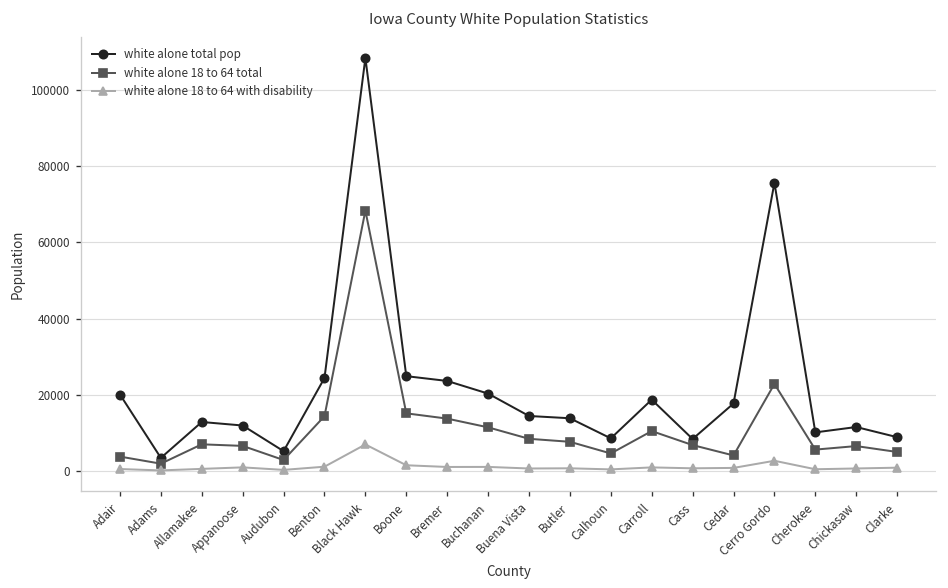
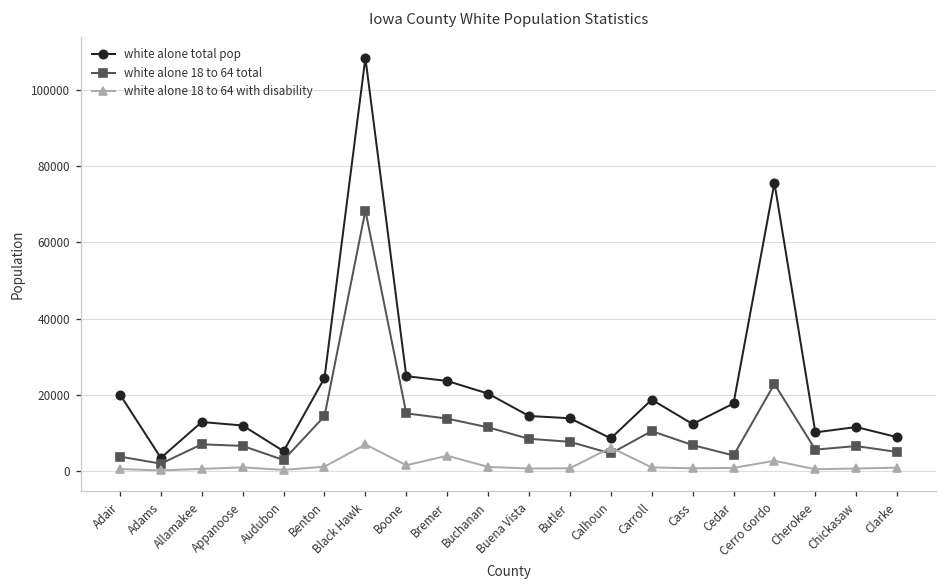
  {
    "white alone total pop": {
      "Adair": 20000,
      "Adams": 3000,
      "Allamakee": 13000,
      "Appanoose": 12000,
      "Audubon": 5000,
      "Benton": 24000,
      "Black Hawk": 108000,
      "Boone": 25000,
      "Bremer": 24000,
      "Buchanan": 20000,
      "Buena Vista": 14000,
      "Butler": 14000,
      "Calhoun": 9000,
      "Carroll": 19000,
-     "Cass": 8000,
+     "Cass": 12000,
      "Cedar": 18000,
      "Cerro Gordo": 76000,
      "Cherokee": 10000,
      "Chickasaw": 12000,
      "Clarke": 9000
    },
    "white alone 18 to 64 total": {
      "Adair": 4000,
      "Adams": 2000,
      "Allamakee": 7000,
      "Appanoose": 7000,
      "Audubon": 3000,
      "Benton": 14000,
      "Black Hawk": 68000,
      "Boone": 15000,
      "Bremer": 14000,
      "Buchanan": 11000,
      "Buena Vista": 8000,
      "Butler": 8000,
      "Calhoun": 5000,
      "Carroll": 10000,
      "Cass": 7000,
      "Cedar": 4000,
      "Cerro Gordo": 23000,
      "Cherokee": 6000,
      "Chickasaw": 7000,
      "Clarke": 5000
    },
    "white alone 18 to 64 with disability": {
      "Adair": 1000,
      "Adams": 0,
      "Allamakee": 1000,
      "Appanoose": 1000,
      "Audubon": 0,
      "Benton": 1000,
      "Black Hawk": 7000,
      "Boone": 2000,
-     "Bremer": 1000,
+     "Bremer": 4000,
      "Buchanan": 1000,
      "Buena Vista": 1000,
      "Butler": 1000,
-     "Calhoun": 0,
+     "Calhoun": 6000,
      "Carroll": 1000,
      "Cass": 1000,
      "Cedar": 1000,
      "Cerro Gordo": 3000,
      "Cherokee": 0,
      "Chickasaw": 1000,
      "Clarke": 1000
    }
  }
